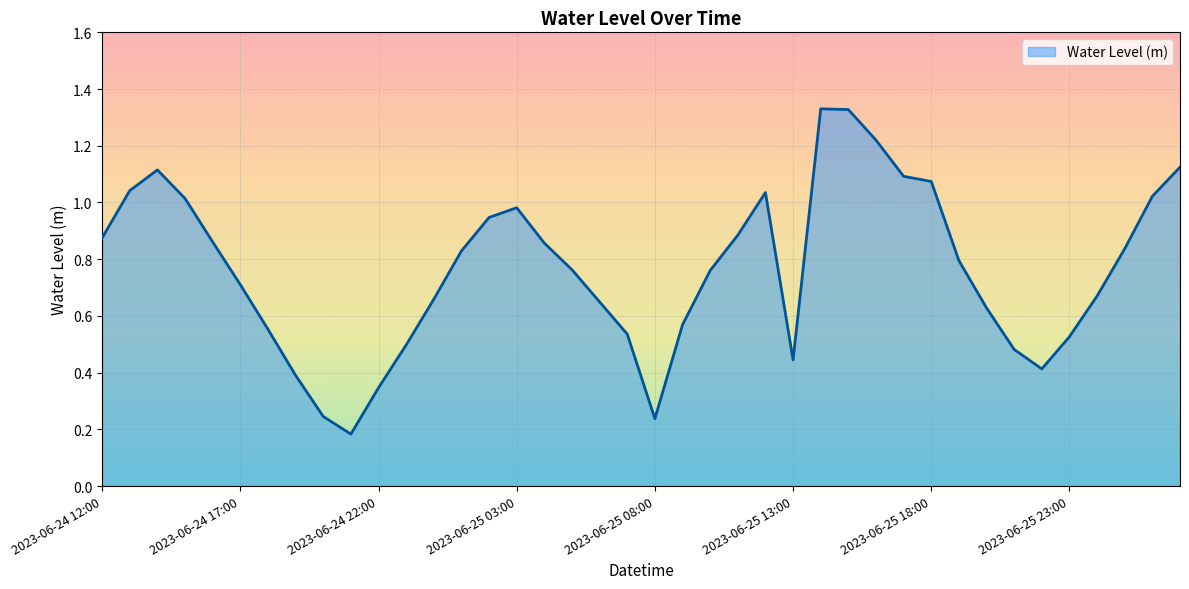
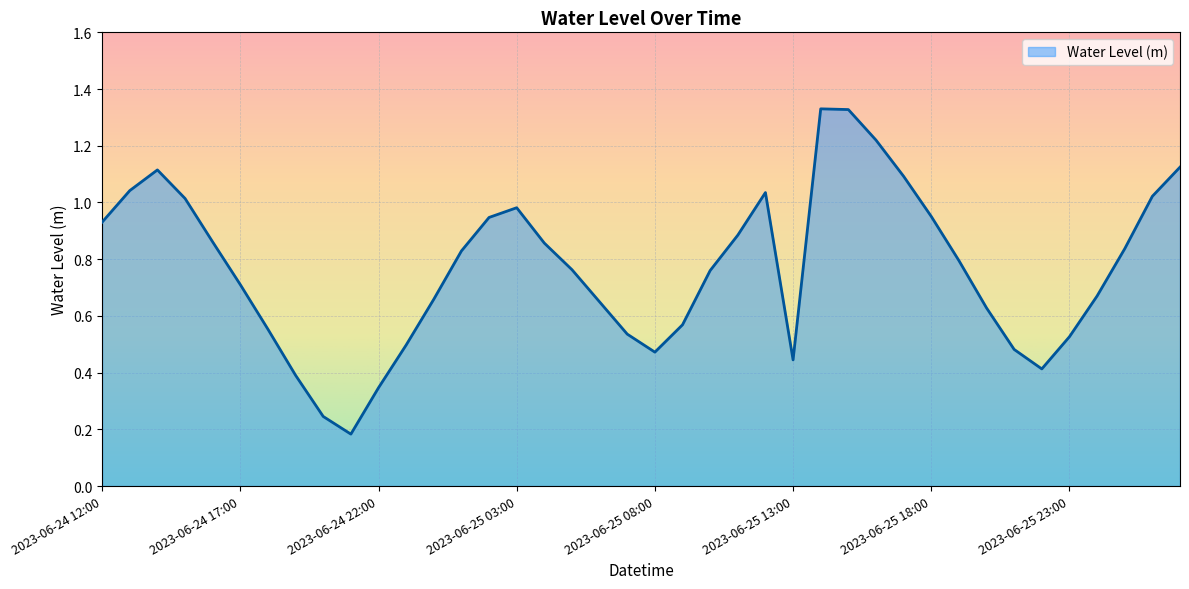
  {
-   "2023-06-24 12:00": 0.88,
+   "2023-06-24 12:00": 0.93,
    "2023-06-24 17:00": 0.71,
    "2023-06-24 22:00": 0.35,
    "2023-06-25 03:00": 0.98,
-   "2023-06-25 08:00": 0.24,
+   "2023-06-25 08:00": 0.47,
    "2023-06-25 13:00": 0.44,
-   "2023-06-25 18:00": 1.07,
+   "2023-06-25 18:00": 0.95,
    "2023-06-25 23:00": 0.53
  }
